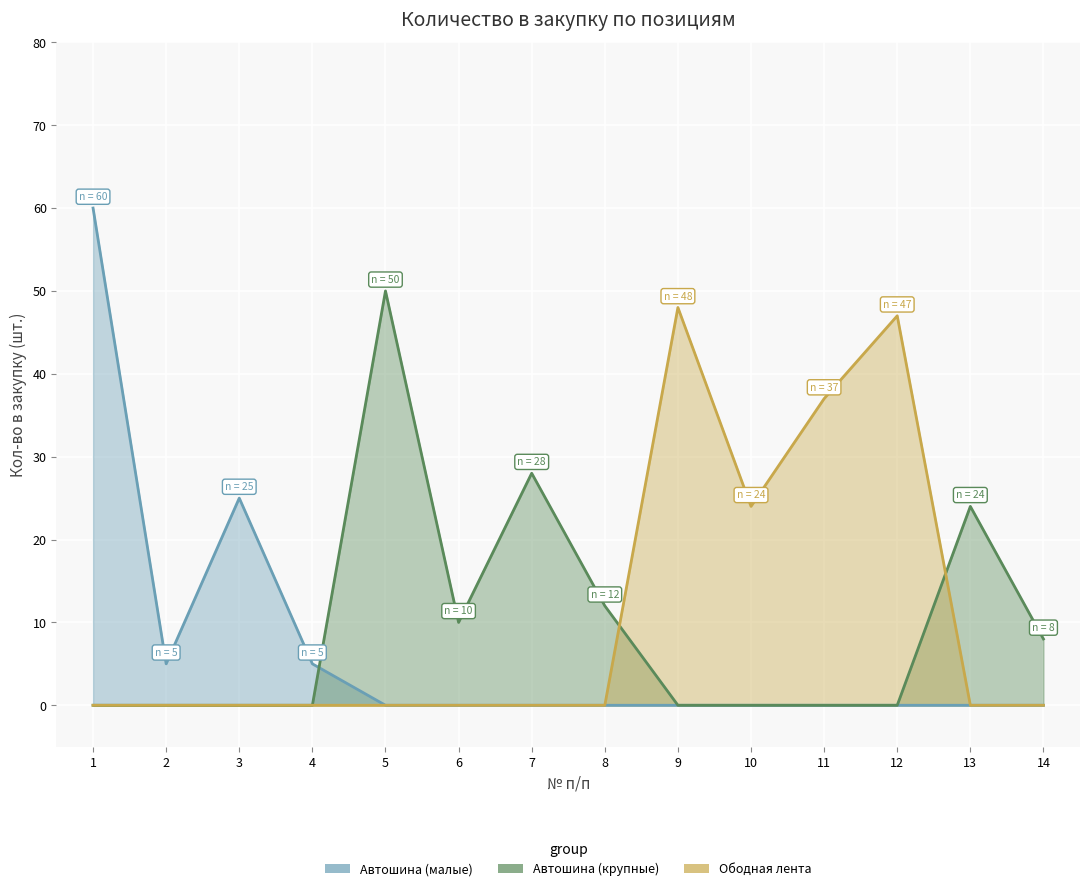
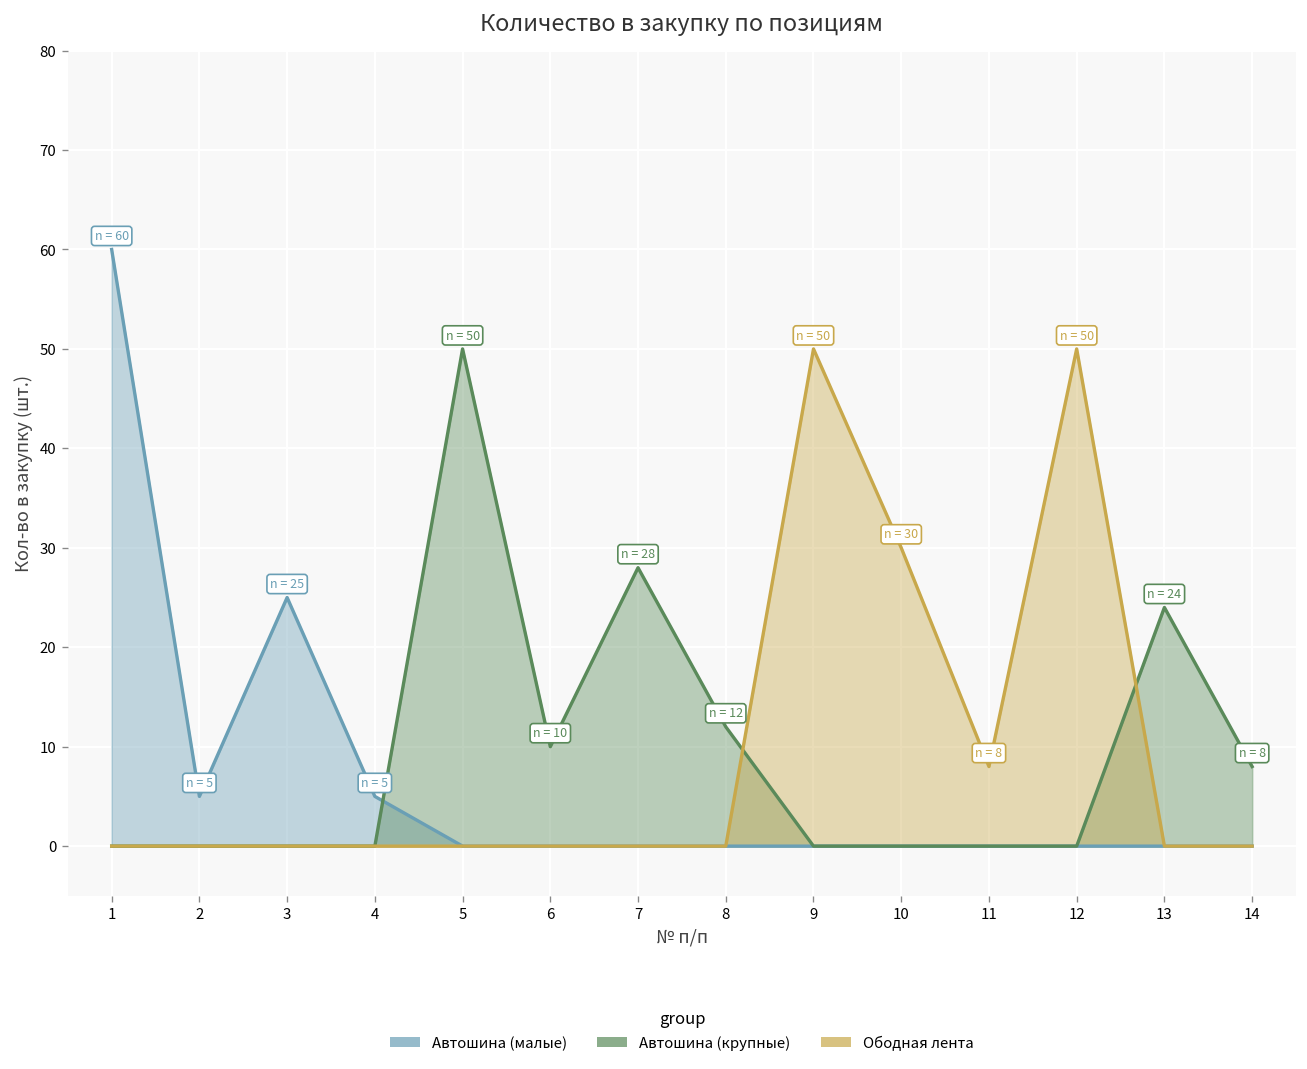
  {
    "Ободная лента": {
-     "9": 48,
-     "10": 24,
-     "11": 37,
-     "12": 47
+     "9": 50,
+     "10": 30,
+     "11": 8,
+     "12": 50
    }
  }
